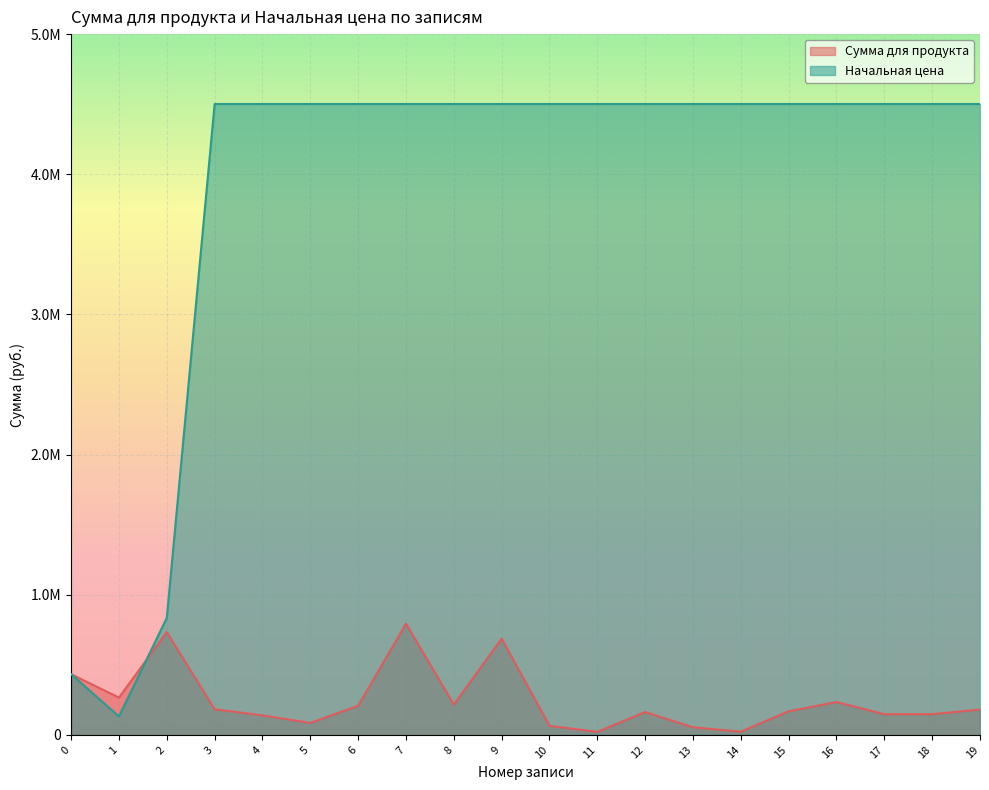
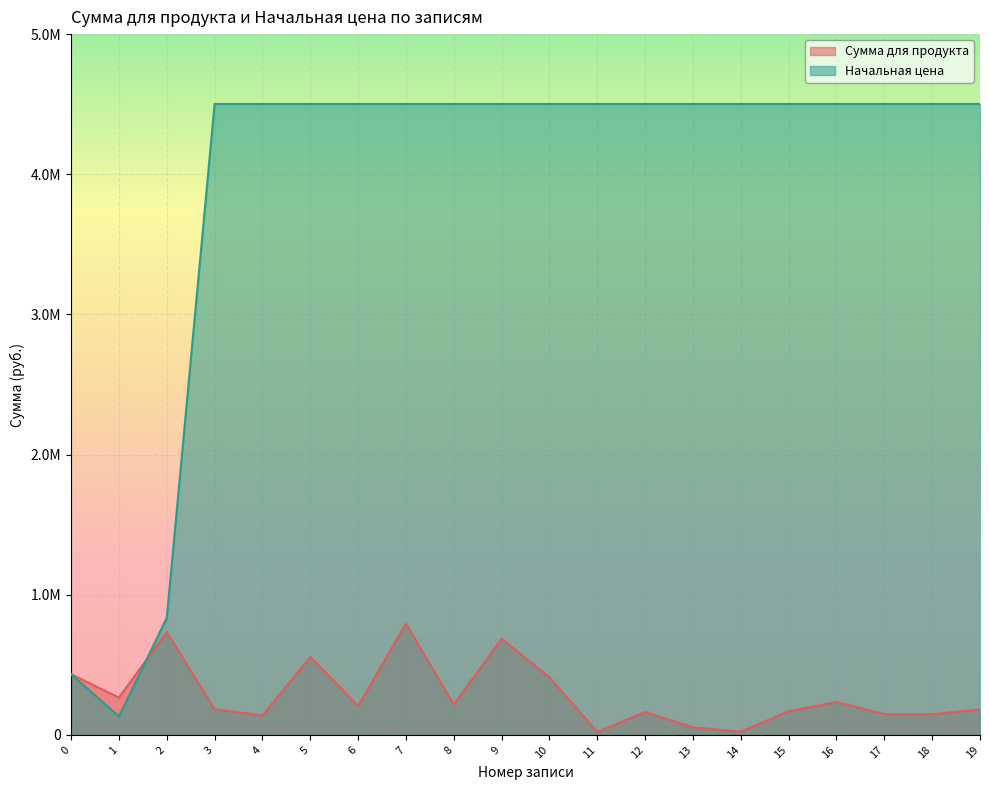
  {
    "Сумма для продукта": {
      "1": 270000,
      "2": 730000,
      "3": 180000,
      "4": 140000,
-     "5": 90000,
+     "5": 560000,
      "6": 210000,
      "7": 790000,
      "8": 220000,
      "9": 690000,
-     "10": 60000,
+     "10": 410000,
      "11": 20000,
      "12": 160000,
      "13": 50000,
      "14": 20000,
      "15": 170000,
      "16": 230000,
      "17": 150000,
      "18": 150000,
      "19": 180000
    },
    "Начальная цена": {
      "1": 130000,
      "2": 830000,
      "3": 4500000,
      "4": 4500000,
      "5": 4500000,
      "6": 4500000,
      "7": 4500000,
      "8": 4500000,
      "9": 4500000,
      "10": 4500000,
      "11": 4500000,
      "12": 4500000,
      "13": 4500000,
      "14": 4500000,
      "15": 4500000,
      "16": 4500000,
      "17": 4500000,
      "18": 4500000,
      "19": 4500000
    }
  }
